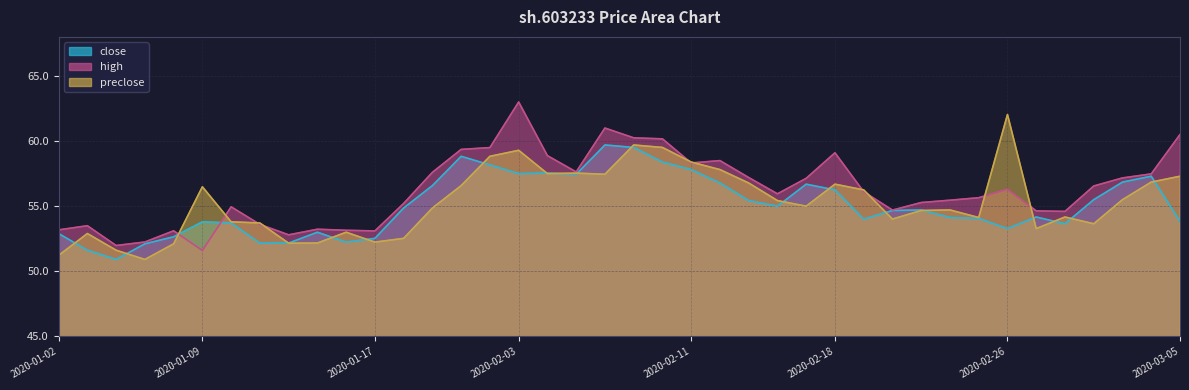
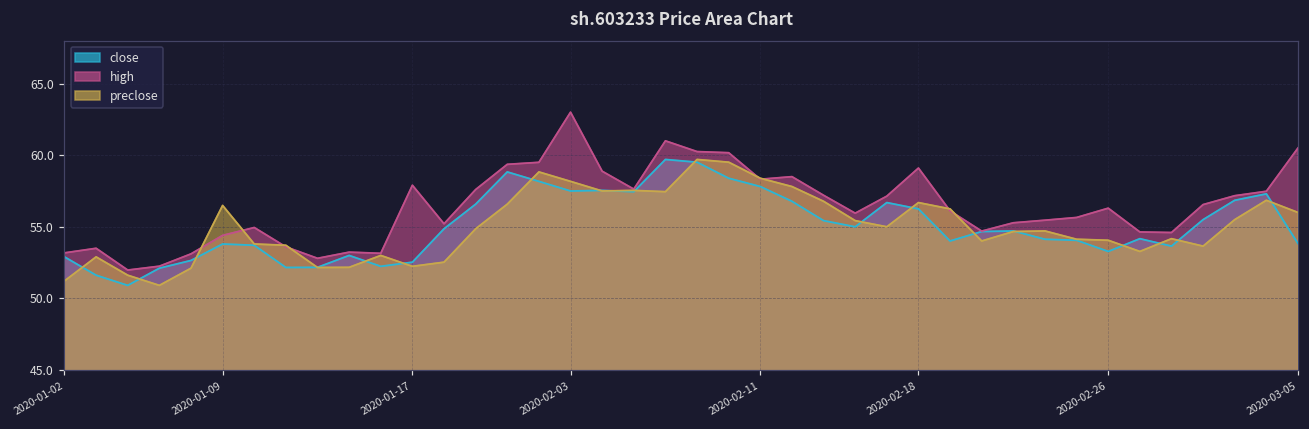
  {
    "close": {
      "2020-01-02": 52.9,
      "2020-01-09": 53.8,
      "2020-01-17": 52.5,
      "2020-02-03": 57.5,
      "2020-02-11": 57.8,
      "2020-02-18": 56.3,
      "2020-02-26": 53.3,
      "2020-03-05": 53.8
    },
    "high": {
      "2020-01-02": 53.2,
-     "2020-01-09": 51.6,
-     "2020-01-17": 53.1,
+     "2020-01-09": 54.4,
+     "2020-01-17": 57.9,
      "2020-02-03": 63.0,
      "2020-02-18": 59.1,
      "2020-02-26": 56.3,
      "2020-03-05": 60.5
    },
    "preclose": {
      "2020-01-02": 51.2,
      "2020-01-09": 56.5,
      "2020-01-17": 52.2,
-     "2020-02-03": 59.3,
+     "2020-02-03": 58.2,
      "2020-02-18": 56.7,
-     "2020-02-26": 62.0,
-     "2020-03-05": 57.3
+     "2020-02-26": 54.1,
+     "2020-03-05": 56.0
    }
  }
